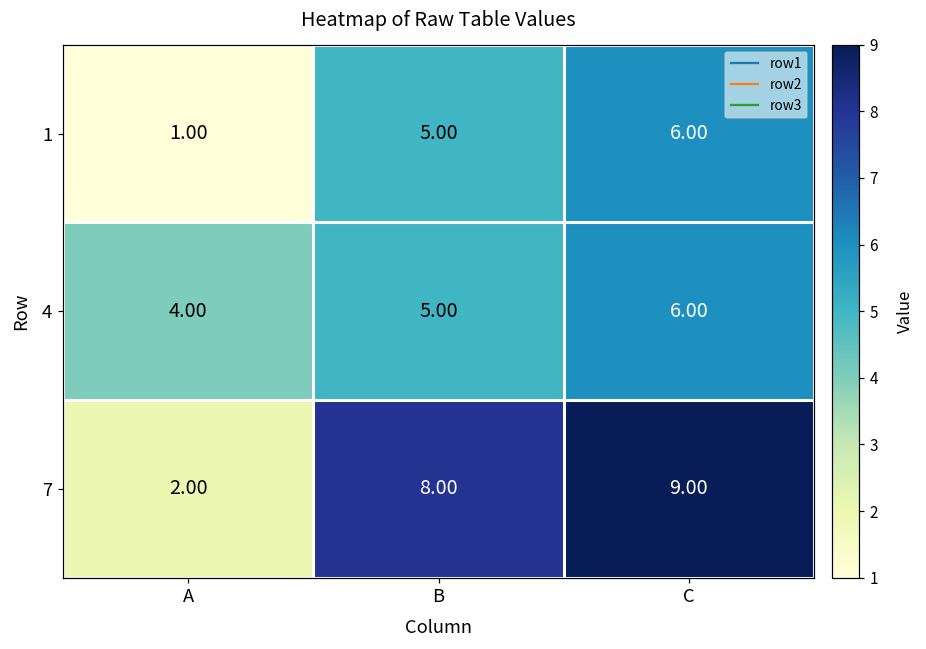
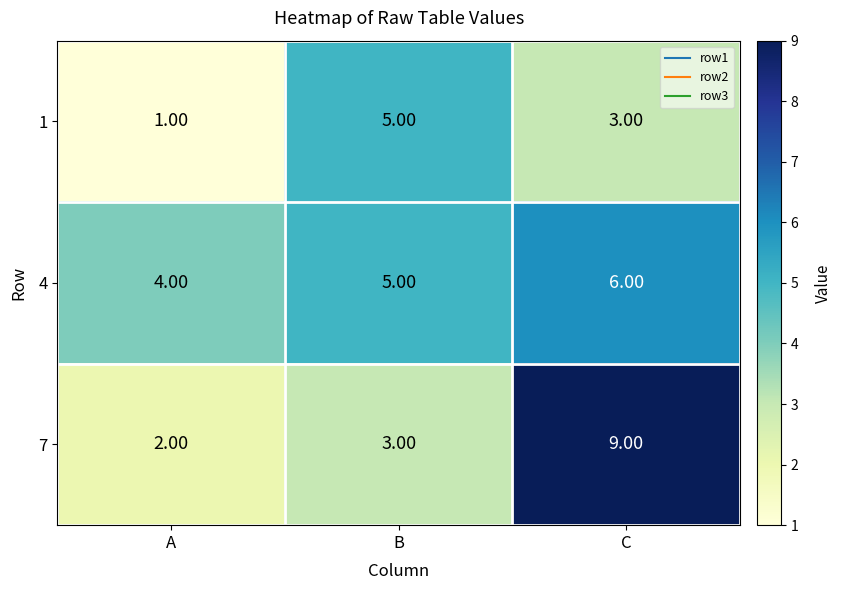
  {
    "1": {
      "A": 1.00,
      "B": 5.00,
-     "C": 6.00
+     "C": 3.00
    },
    "4": {
      "A": 4.00,
      "B": 5.00,
      "C": 6.00
    },
    "7": {
      "A": 2.00,
-     "B": 8.00,
+     "B": 3.00,
      "C": 9.00
    }
  }
